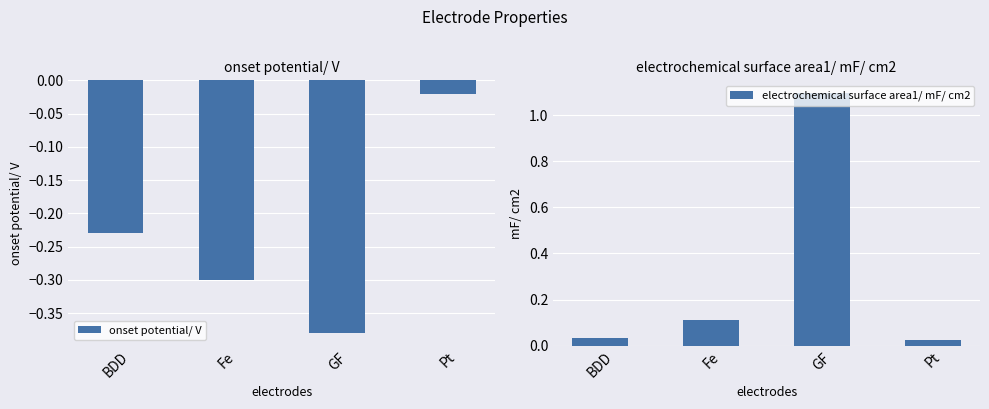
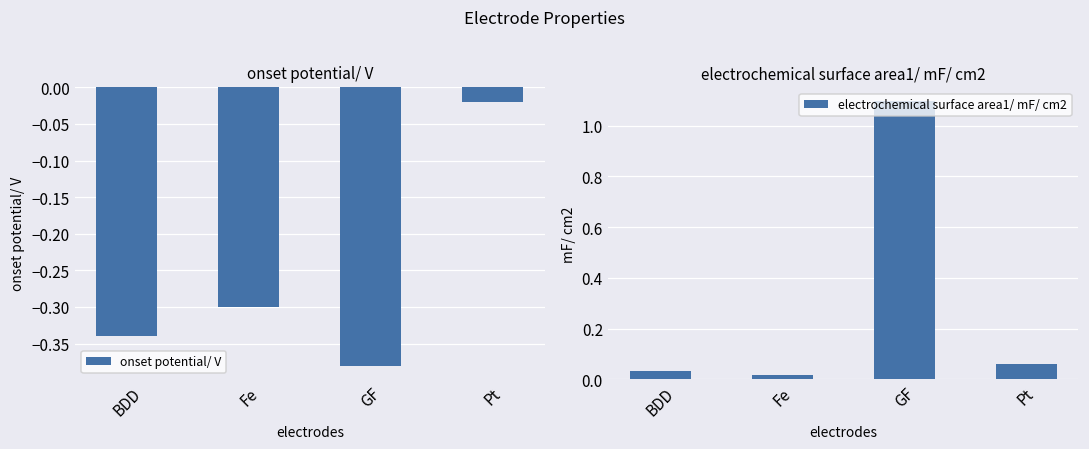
  {
    "onset potential/ V": {
-     "BDD": -0.23,
+     "BDD": -0.34,
      "Fe": -0.30,
      "GF": -0.38,
      "Pt": -0.02
    },
    "electrochemical surface area1/ mF/ cm2": {
      "BDD": 0.03,
-     "Fe": 0.11,
-     "Pt": 0.03
+     "Fe": 0.02,
+     "Pt": 0.06
    }
  }
